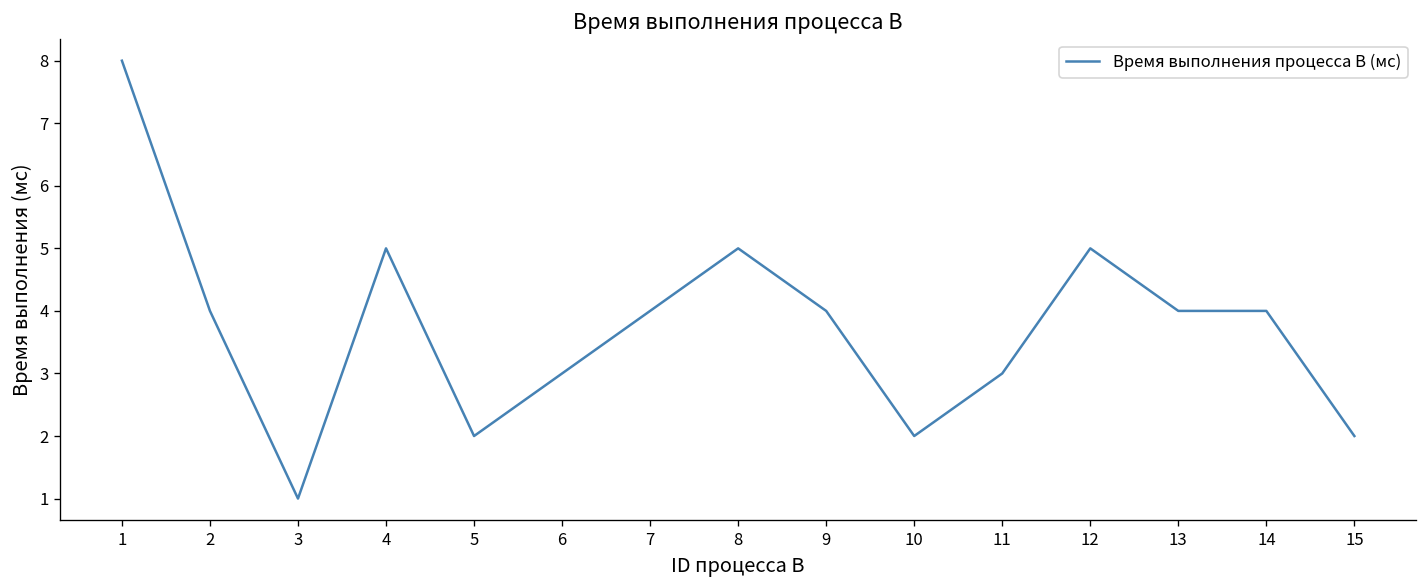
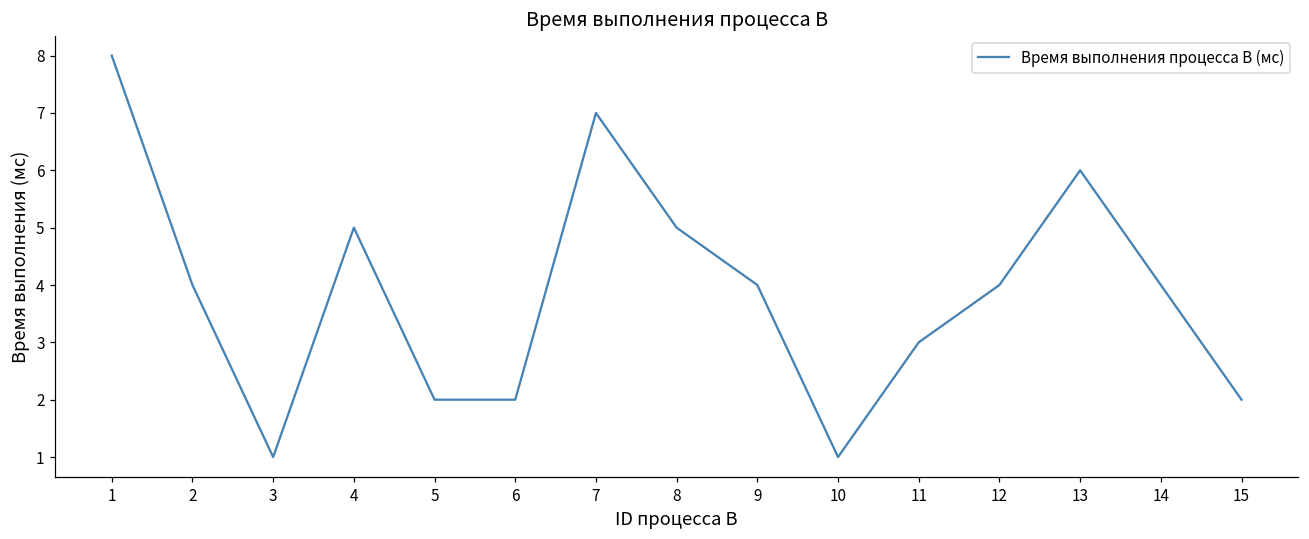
  {
    "1": 8,
    "2": 4,
    "3": 1,
    "4": 5,
    "5": 2,
-   "6": 3,
-   "7": 4,
+   "6": 2,
+   "7": 7,
    "8": 5,
    "9": 4,
-   "10": 2,
+   "10": 1,
    "11": 3,
-   "12": 5,
-   "13": 4,
+   "12": 4,
+   "13": 6,
    "14": 4,
    "15": 2
  }
